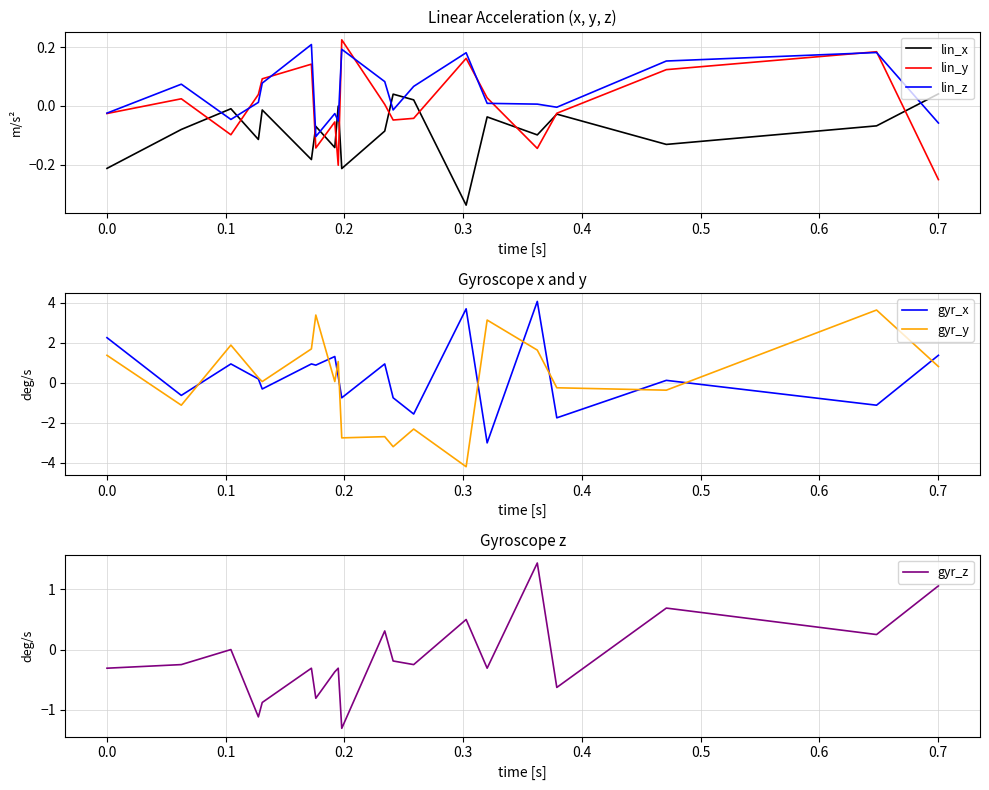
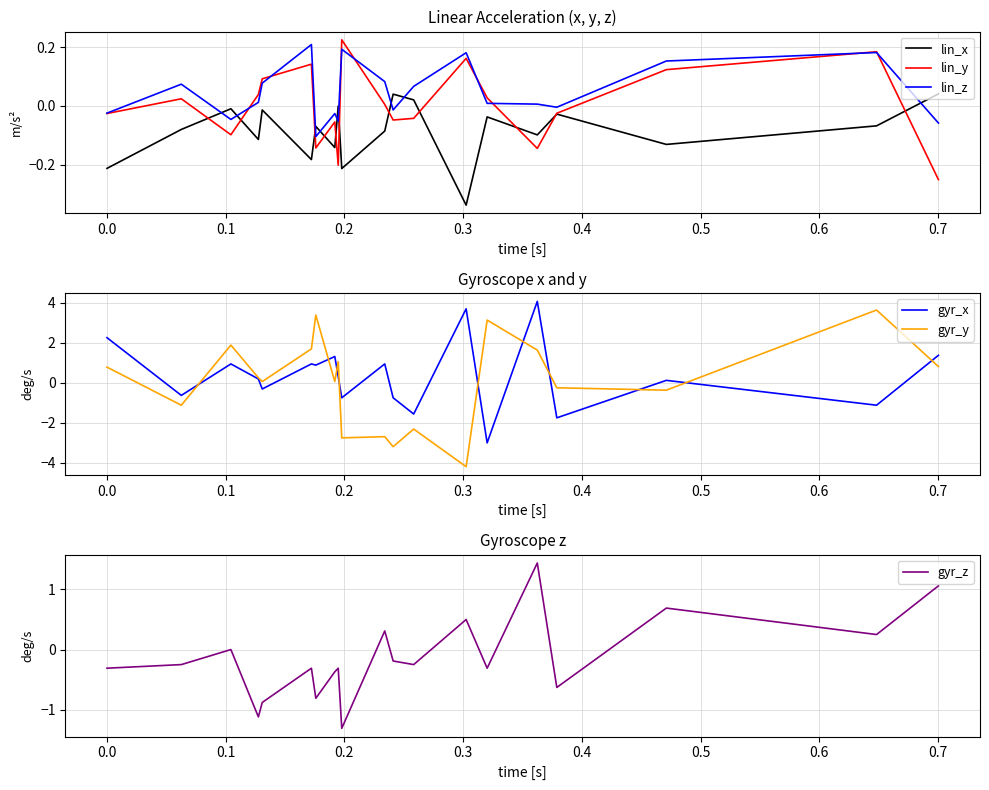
  {
    "Linear Acceleration (x, y, z)": {
      "lin_x": {
        "0.0": -0.21
      }
    },
    "Gyroscope x and y": {
      "gyr_x": {
        "0.0": 2.3
      },
      "gyr_y": {
-       "0.0": 1.4
+       "0.0": 0.8
      }
    },
    "Gyroscope z": {
      "0.0": -0.3
    }
  }
